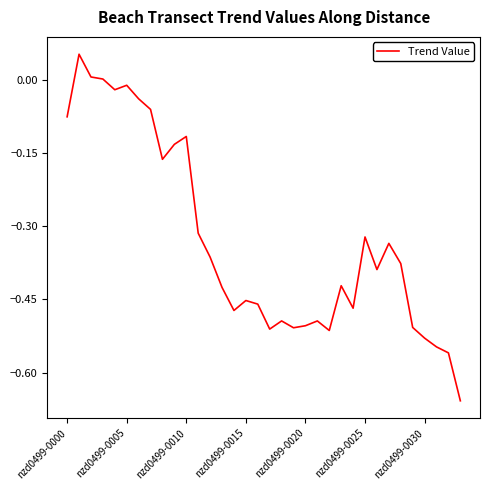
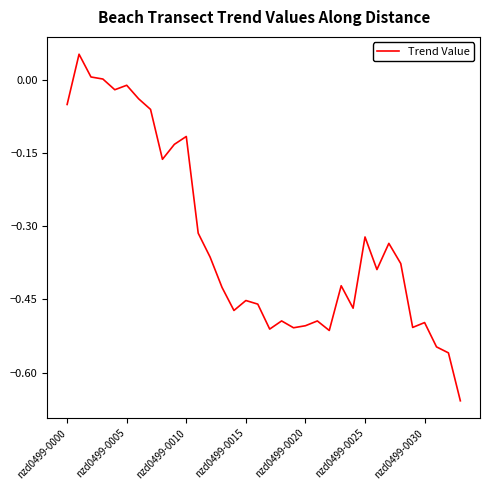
  {
-   "nzd0499-0000": -0.08,
+   "nzd0499-0000": -0.05,
    "nzd0499-0005": -0.01,
    "nzd0499-0010": -0.12,
    "nzd0499-0015": -0.45,
    "nzd0499-0020": -0.50,
    "nzd0499-0025": -0.32,
-   "nzd0499-0030": -0.53
+   "nzd0499-0030": -0.50
  }
